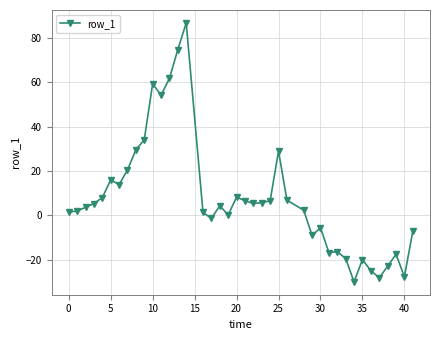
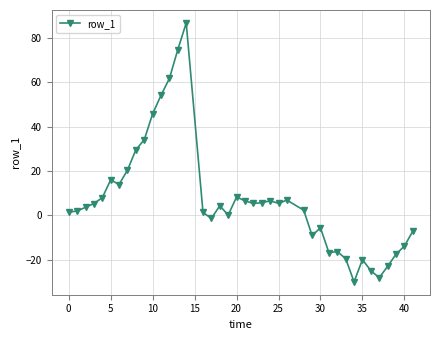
  {
    "0": 2,
    "5": 16,
-   "10": 59,
+   "10": 46,
    "20": 8,
-   "25": 29,
+   "25": 5,
    "30": -6,
    "35": -20,
-   "40": -28
+   "40": -14
  }
